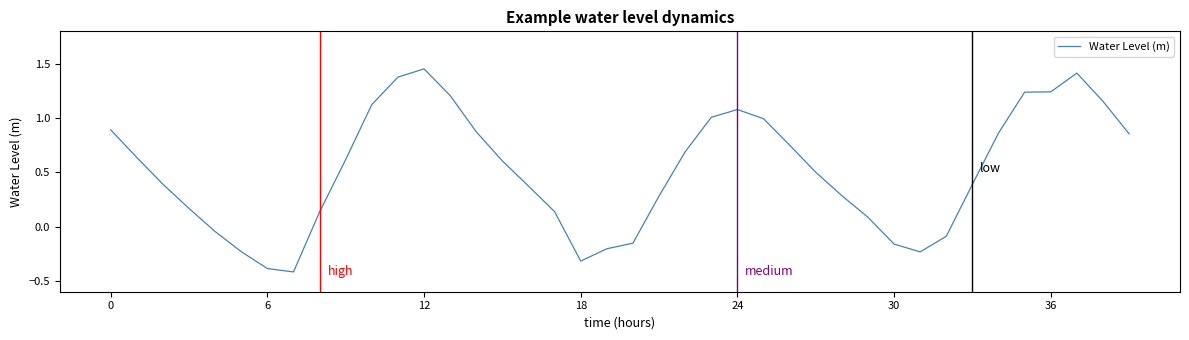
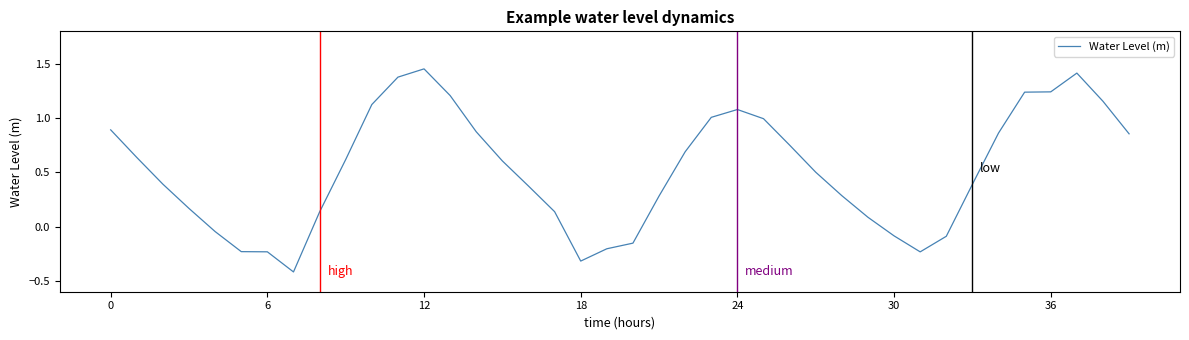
  {
    "0": 0.89,
-   "6": -0.39,
+   "6": -0.23,
    "12": 1.45,
    "18": -0.32,
    "24": 1.08,
-   "30": -0.16,
+   "30": -0.09,
    "36": 1.24
  }
